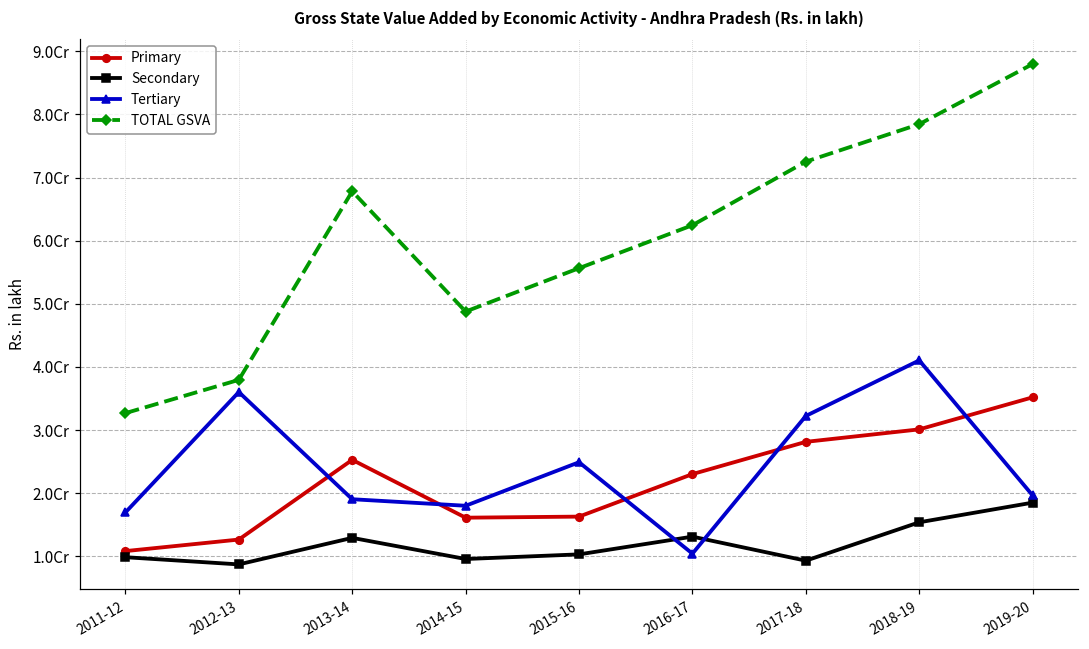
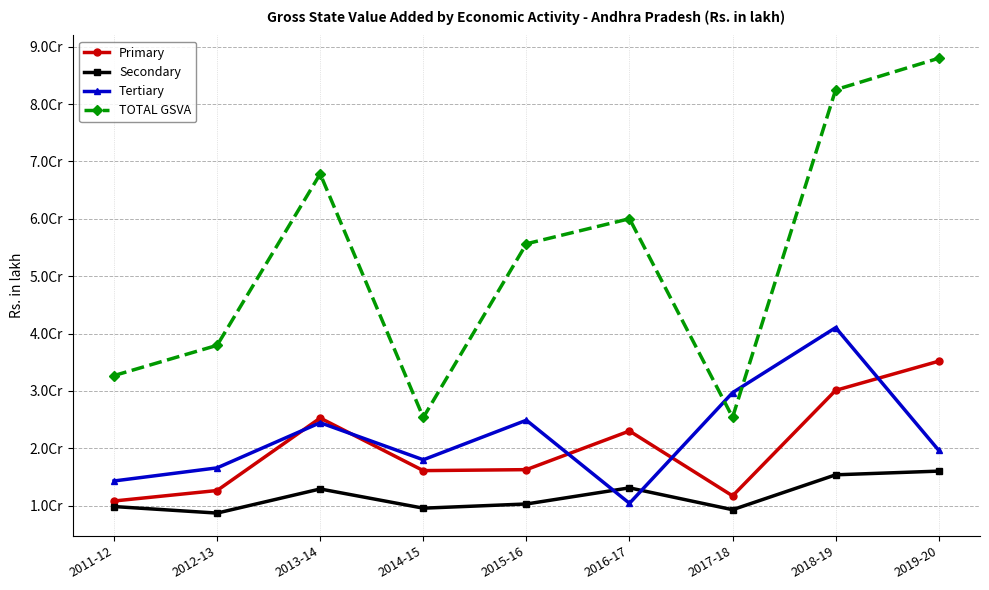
  {
    "Primary": {
      "2011-12": "1.1Cr",
      "2012-13": "1.3Cr",
      "2013-14": "2.5Cr",
      "2014-15": "1.6Cr",
      "2015-16": "1.6Cr",
      "2016-17": "2.3Cr",
-     "2017-18": "2.8Cr",
+     "2017-18": "1.2Cr",
      "2018-19": "3.0Cr",
      "2019-20": "3.5Cr"
    },
    "Secondary": {
      "2011-12": "1.0Cr",
      "2012-13": "0.9Cr",
      "2013-14": "1.3Cr",
      "2014-15": "1.0Cr",
      "2015-16": "1.0Cr",
      "2016-17": "1.3Cr",
      "2017-18": "0.9Cr",
      "2018-19": "1.5Cr",
-     "2019-20": "1.8Cr"
+     "2019-20": "1.6Cr"
    },
    "Tertiary": {
-     "2011-12": "1.7Cr",
-     "2012-13": "3.6Cr",
-     "2013-14": "1.9Cr",
+     "2011-12": "1.4Cr",
+     "2012-13": "1.7Cr",
+     "2013-14": "2.4Cr",
      "2014-15": "1.8Cr",
      "2015-16": "2.5Cr",
      "2016-17": "1.0Cr",
-     "2017-18": "3.2Cr",
+     "2017-18": "3.0Cr",
      "2018-19": "4.1Cr",
      "2019-20": "2.0Cr"
    },
    "TOTAL GSVA": {
      "2011-12": "3.3Cr",
      "2012-13": "3.8Cr",
      "2013-14": "6.8Cr",
-     "2014-15": "4.9Cr",
+     "2014-15": "2.5Cr",
      "2015-16": "5.6Cr",
-     "2016-17": "6.2Cr",
-     "2017-18": "7.3Cr",
-     "2018-19": "7.8Cr",
+     "2016-17": "6.0Cr",
+     "2017-18": "2.5Cr",
+     "2018-19": "8.3Cr",
      "2019-20": "8.8Cr"
    }
  }
